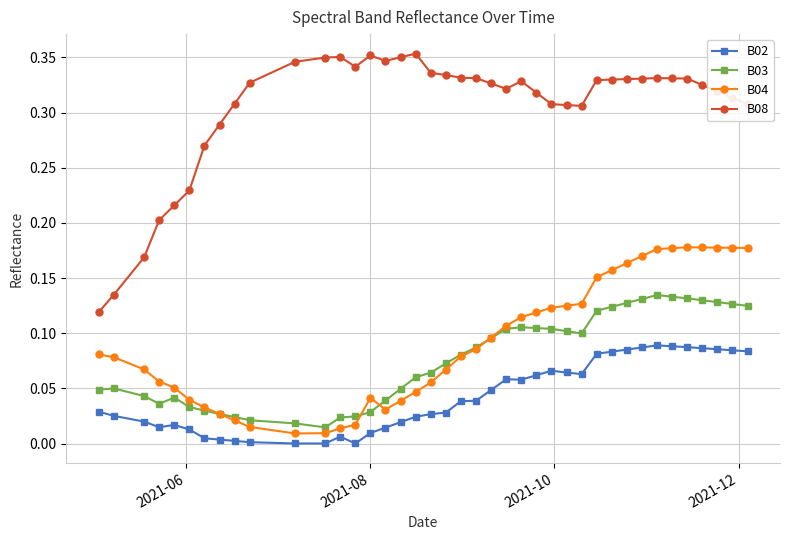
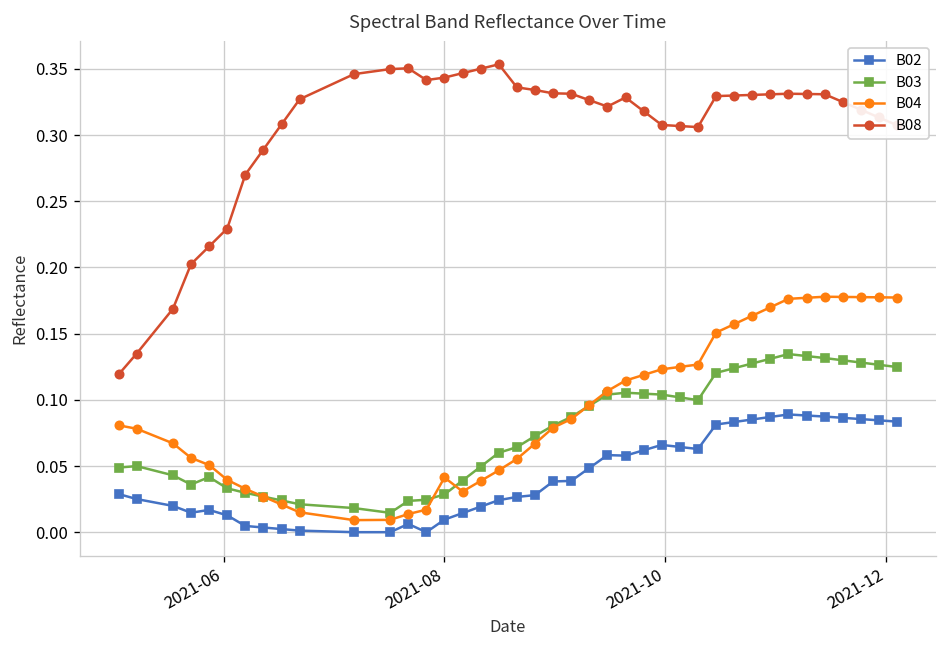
  {
    "B02": {
      "2021-08": 0.010
    },
    "B03": {
      "2021-08": 0.029
    },
    "B04": {
      "2021-08": 0.041
    },
    "B08": {
-     "2021-08": 0.352
+     "2021-08": 0.343
    }
  }
